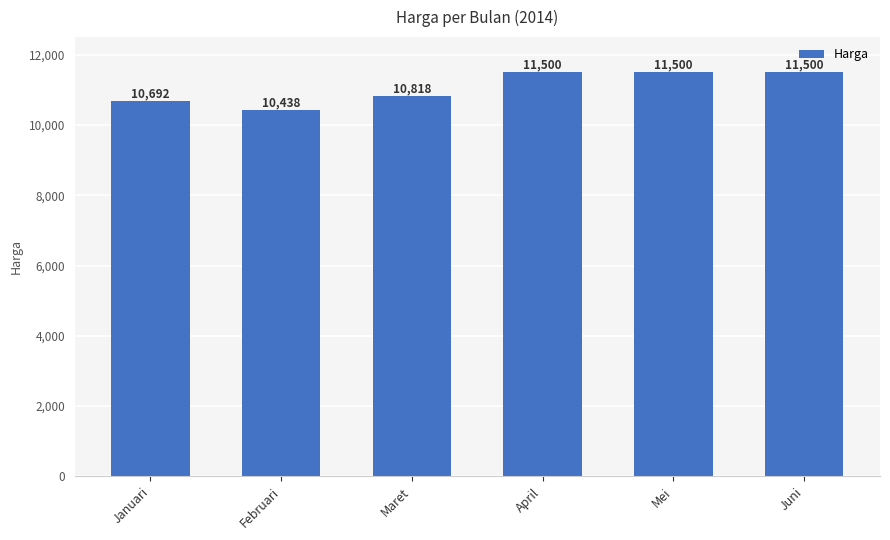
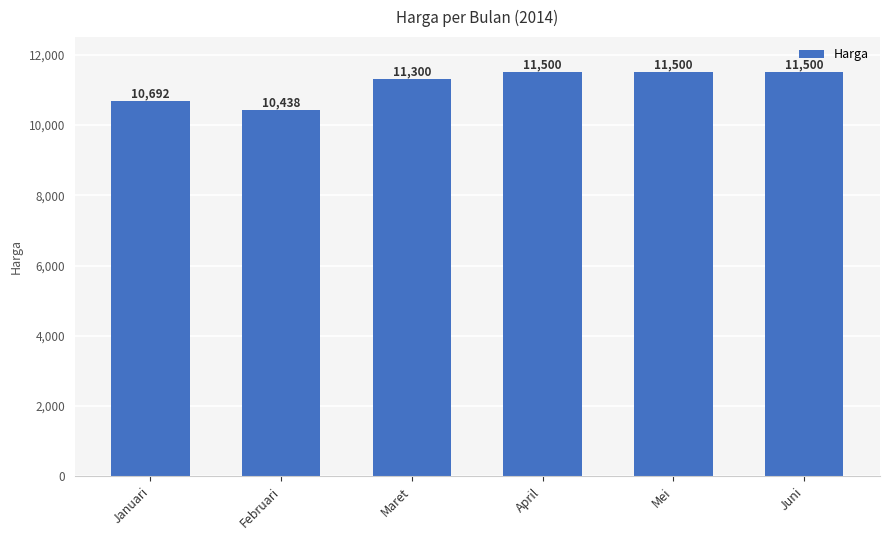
  {
    "Januari": "10,692",
    "Februari": "10,438",
-   "Maret": "10,818",
+   "Maret": "11,300",
    "April": "11,500",
    "Mei": "11,500",
    "Juni": "11,500"
  }
